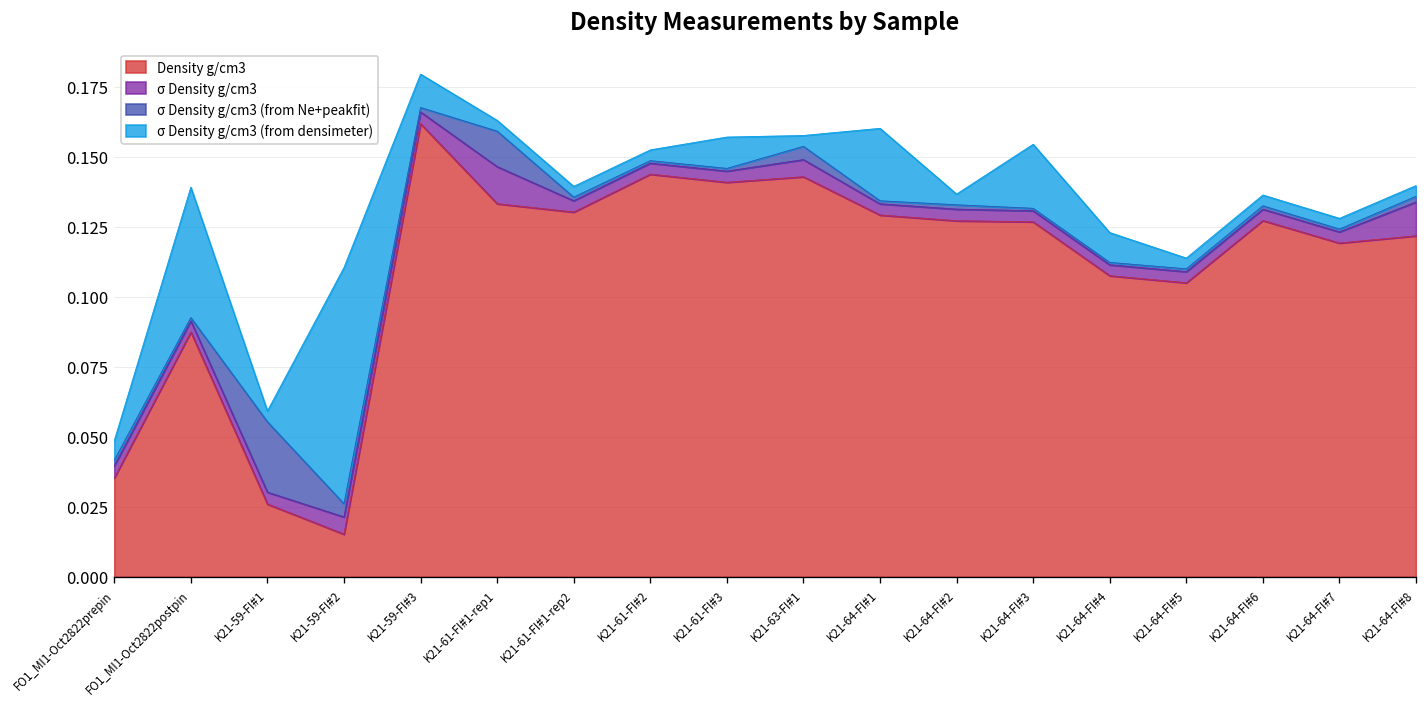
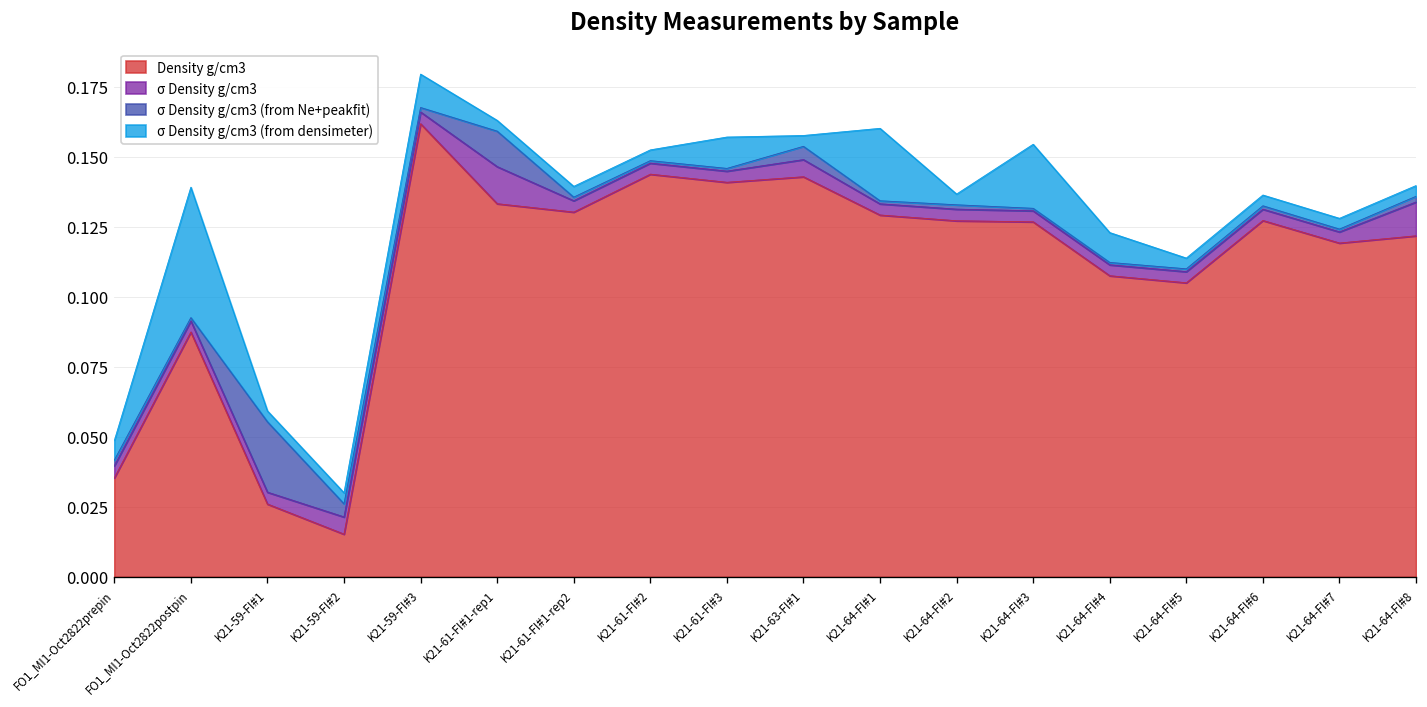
  {
    "Density g/cm3": {
      "FO1_MI1-Oct2822prepin": 0.035,
      "FO1_MI1-Oct2822postpin": 0.087,
      "K21-59-FI#1": 0.026,
      "K21-59-FI#2": 0.015,
      "K21-59-FI#3": 0.162,
      "K21-61-FI#1-rep1": 0.133,
      "K21-61-FI#1-rep2": 0.130,
      "K21-61-FI#2": 0.144,
      "K21-61-FI#3": 0.141,
      "K21-63-FI#1": 0.143,
      "K21-64-FI#1": 0.129,
      "K21-64-FI#2": 0.127,
      "K21-64-FI#3": 0.127,
      "K21-64-FI#4": 0.108,
      "K21-64-FI#5": 0.105,
      "K21-64-FI#6": 0.127,
      "K21-64-FI#7": 0.119,
      "K21-64-FI#8": 0.122
    },
    "σ Density g/cm3": {
      "FO1_MI1-Oct2822prepin": 0.004,
      "FO1_MI1-Oct2822postpin": 0.004,
      "K21-59-FI#1": 0.004,
      "K21-59-FI#2": 0.006,
      "K21-59-FI#3": 0.004,
      "K21-61-FI#1-rep1": 0.013,
      "K21-61-FI#1-rep2": 0.004,
      "K21-63-FI#1": 0.006,
      "K21-64-FI#1": 0.004,
      "K21-64-FI#2": 0.004,
      "K21-64-FI#6": 0.004,
      "K21-64-FI#8": 0.012
    },
    "σ Density g/cm3 (from Ne+peakfit)": {
      "FO1_MI1-Oct2822prepin": 0.002,
      "FO1_MI1-Oct2822postpin": 0.001,
      "K21-59-FI#1": 0.025,
      "K21-59-FI#2": 0.005,
      "K21-59-FI#3": 0.002,
      "K21-61-FI#1-rep1": 0.013,
      "K21-61-FI#1-rep2": 0.001,
      "K21-63-FI#1": 0.005,
      "K21-64-FI#1": 0.001,
      "K21-64-FI#2": 0.002,
      "K21-64-FI#6": 0.001,
      "K21-64-FI#8": 0.002
    },
    "σ Density g/cm3 (from densimeter)": {
      "FO1_MI1-Oct2822prepin": 0.007,
      "FO1_MI1-Oct2822postpin": 0.047,
      "K21-59-FI#1": 0.004,
-     "K21-59-FI#2": 0.084,
+     "K21-59-FI#2": 0.004,
      "K21-59-FI#3": 0.012,
      "K21-61-FI#1-rep1": 0.004,
      "K21-61-FI#1-rep2": 0.004,
      "K21-61-FI#2": 0.004,
      "K21-61-FI#3": 0.011,
      "K21-63-FI#1": 0.004,
      "K21-64-FI#1": 0.026,
      "K21-64-FI#2": 0.004,
      "K21-64-FI#3": 0.023,
      "K21-64-FI#4": 0.011,
      "K21-64-FI#5": 0.004,
      "K21-64-FI#6": 0.004,
      "K21-64-FI#7": 0.004,
      "K21-64-FI#8": 0.004
    }
  }
